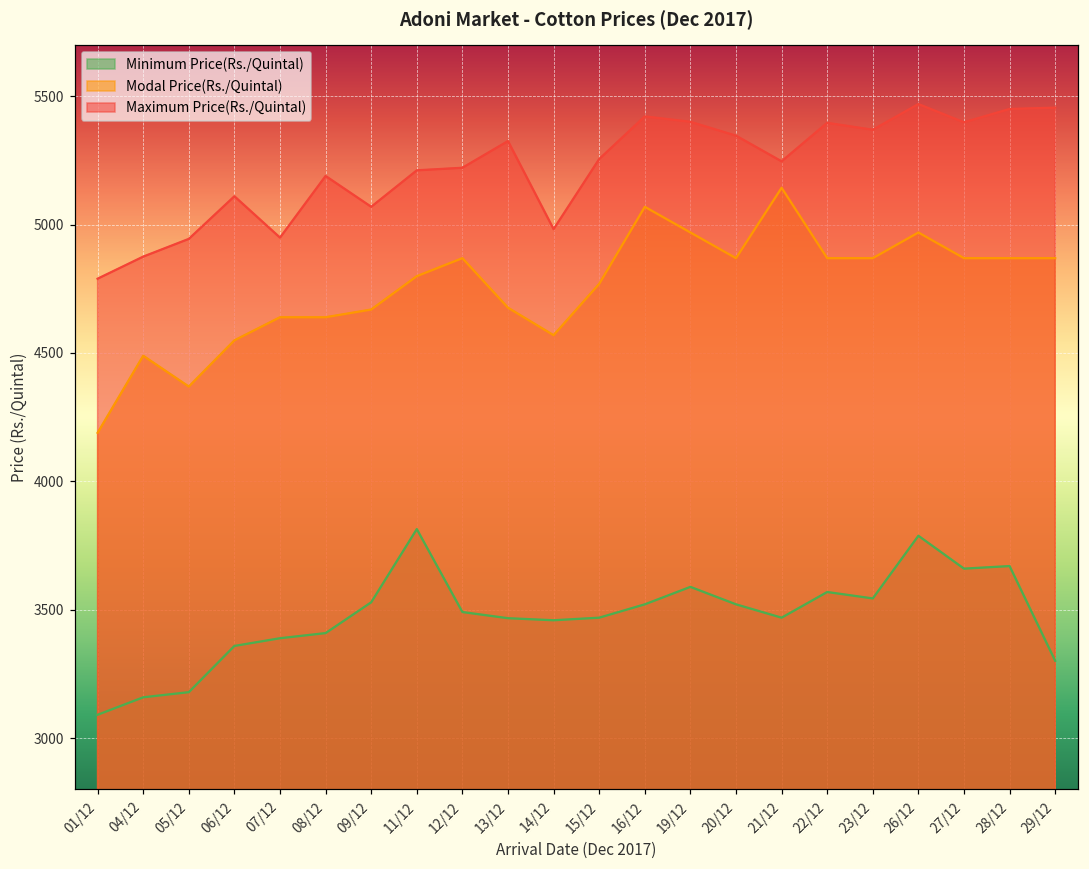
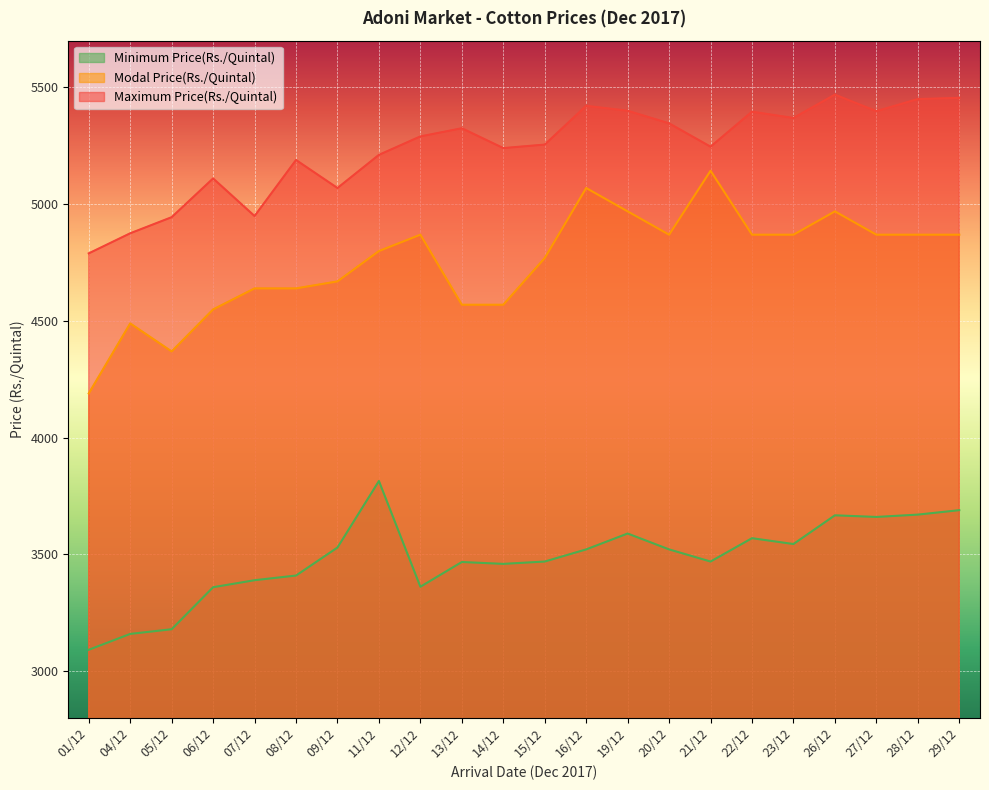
  {
    "Minimum Price(Rs./Quintal)": {
      "01/12": 3090,
      "04/12": 3160,
      "05/12": 3180,
      "06/12": 3360,
      "07/12": 3390,
      "08/12": 3410,
      "09/12": 3530,
      "11/12": 3810,
-     "12/12": 3490,
+     "12/12": 3360,
      "13/12": 3470,
      "14/12": 3460,
      "15/12": 3470,
      "16/12": 3520,
      "19/12": 3590,
      "20/12": 3520,
      "21/12": 3470,
      "22/12": 3570,
      "23/12": 3540,
-     "26/12": 3790,
+     "26/12": 3670,
      "27/12": 3660,
      "28/12": 3670,
-     "29/12": 3300
+     "29/12": 3690
    },
    "Modal Price(Rs./Quintal)": {
      "01/12": 4190,
      "04/12": 4490,
      "05/12": 4370,
      "06/12": 4550,
      "07/12": 4640,
      "08/12": 4640,
      "09/12": 4670,
      "11/12": 4800,
      "12/12": 4870,
-     "13/12": 4680,
+     "13/12": 4570,
      "14/12": 4570,
      "15/12": 4770,
      "16/12": 5070,
      "19/12": 4970,
      "20/12": 4870,
      "21/12": 5140,
      "22/12": 4870,
      "23/12": 4870,
      "26/12": 4970,
      "27/12": 4870,
      "28/12": 4870,
      "29/12": 4870
    },
    "Maximum Price(Rs./Quintal)": {
      "01/12": 4790,
      "04/12": 4880,
      "05/12": 4940,
      "06/12": 5110,
      "07/12": 4950,
      "08/12": 5190,
      "09/12": 5070,
      "11/12": 5210,
-     "12/12": 5220,
+     "12/12": 5290,
      "13/12": 5330,
-     "14/12": 4980,
+     "14/12": 5240,
      "15/12": 5260,
      "16/12": 5420,
      "19/12": 5400,
      "20/12": 5350,
      "21/12": 5250,
      "22/12": 5400,
      "23/12": 5370,
      "26/12": 5470,
      "27/12": 5400,
      "28/12": 5450,
      "29/12": 5460
    }
  }
